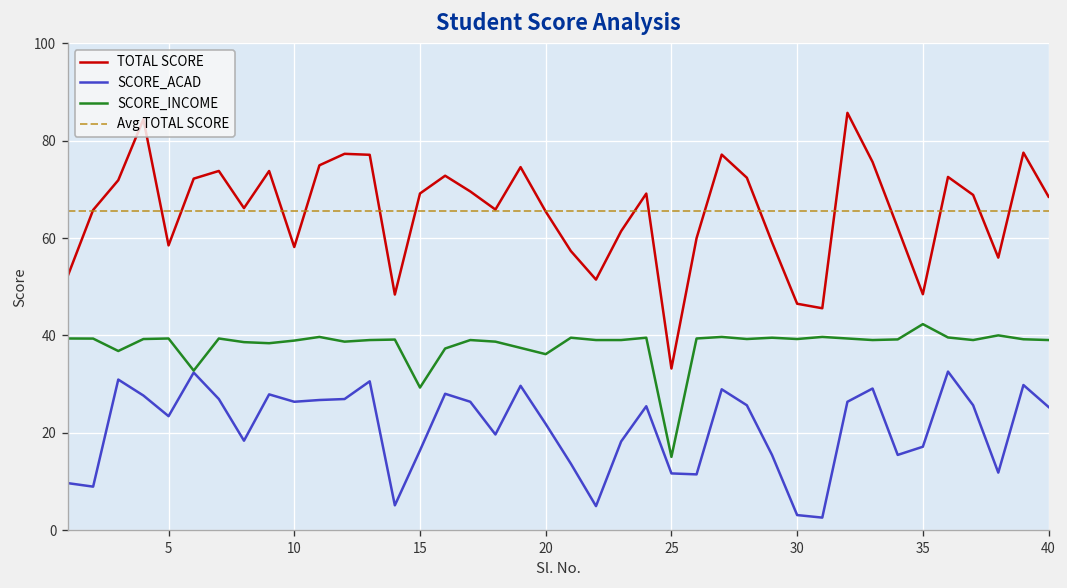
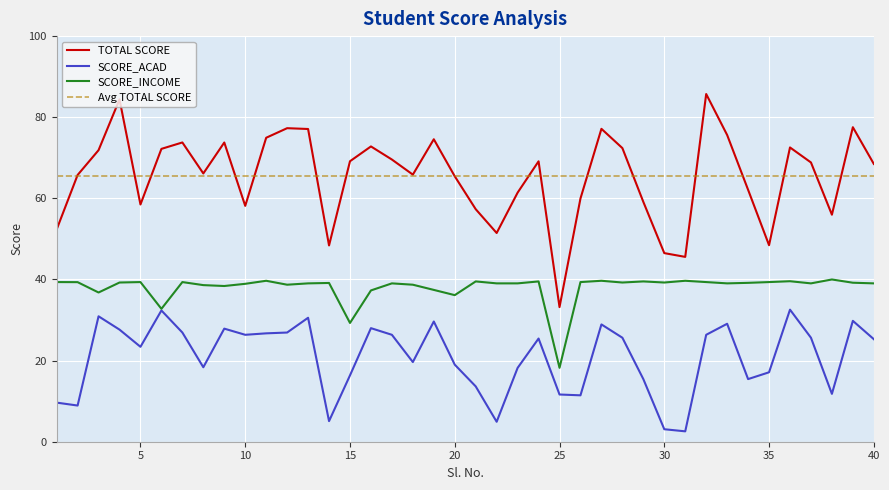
  {
    "TOTAL SCORE": {
      "5": 58,
      "10": 58,
      "15": 69,
      "20": 65,
      "25": 33,
      "30": 47,
      "35": 48,
      "40": 68
    },
    "SCORE_ACAD": {
      "5": 23,
      "10": 26,
      "15": 16,
-     "20": 22,
+     "20": 19,
      "25": 12,
      "30": 3,
      "35": 17,
      "40": 25
    },
    "SCORE_INCOME": {
      "5": 39,
      "10": 39,
      "15": 29,
      "20": 36,
-     "25": 15,
+     "25": 18,
      "30": 39,
-     "35": 42,
+     "35": 39,
      "40": 39
    }
  }
